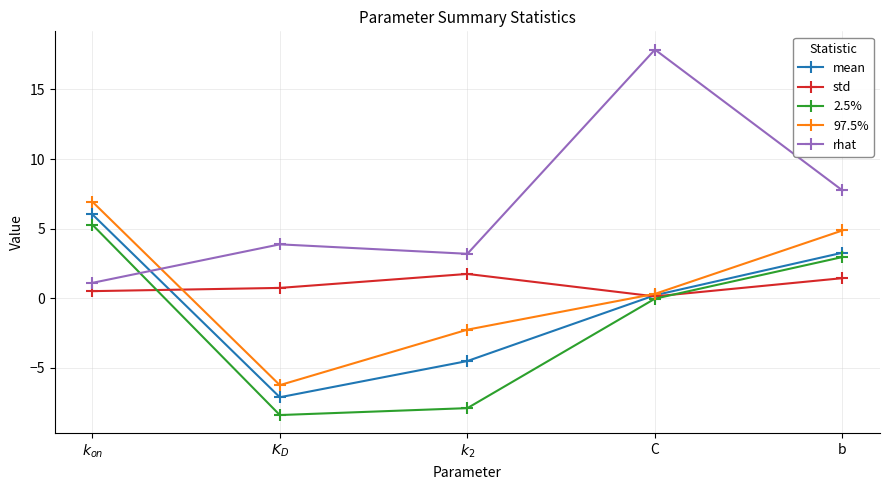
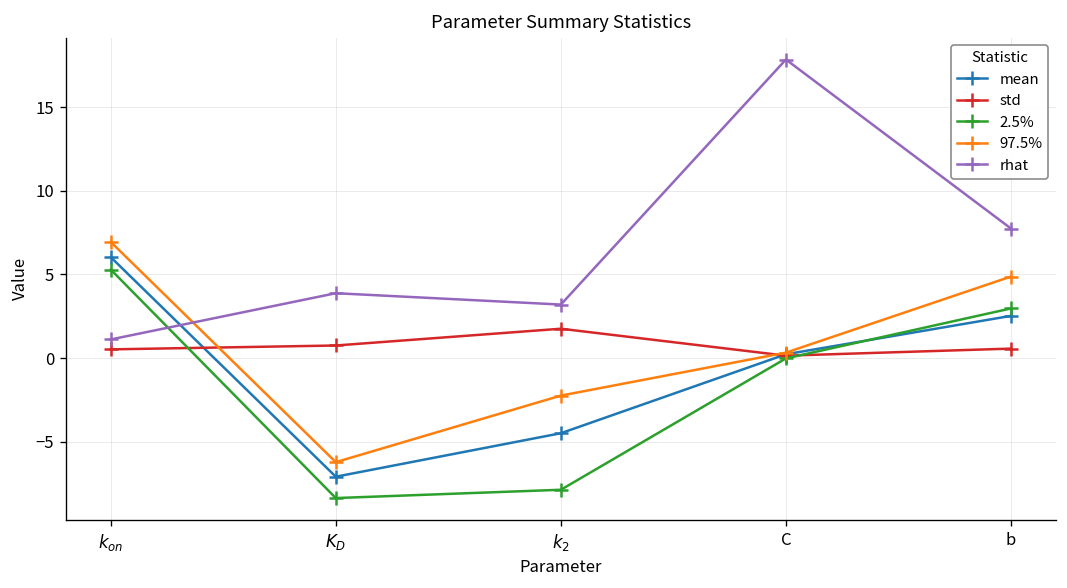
  {
    "mean": {
-     "b": 3.3
+     "b": 2.5
    },
    "std": {
-     "b": 1.5
+     "b": 0.6
    },
    "2.5%": {
      "b": 3.0
    },
    "97.5%": {
      "b": 4.9
    },
    "rhat": {
      "C": 17.9,
      "b": 7.7
    }
  }
